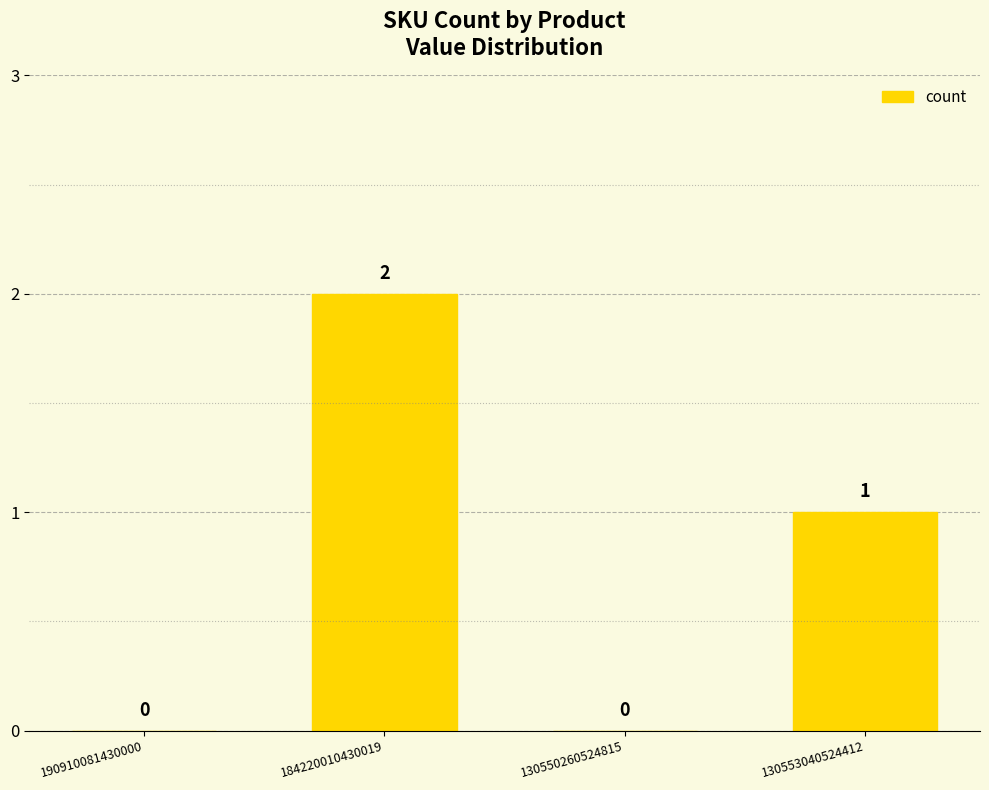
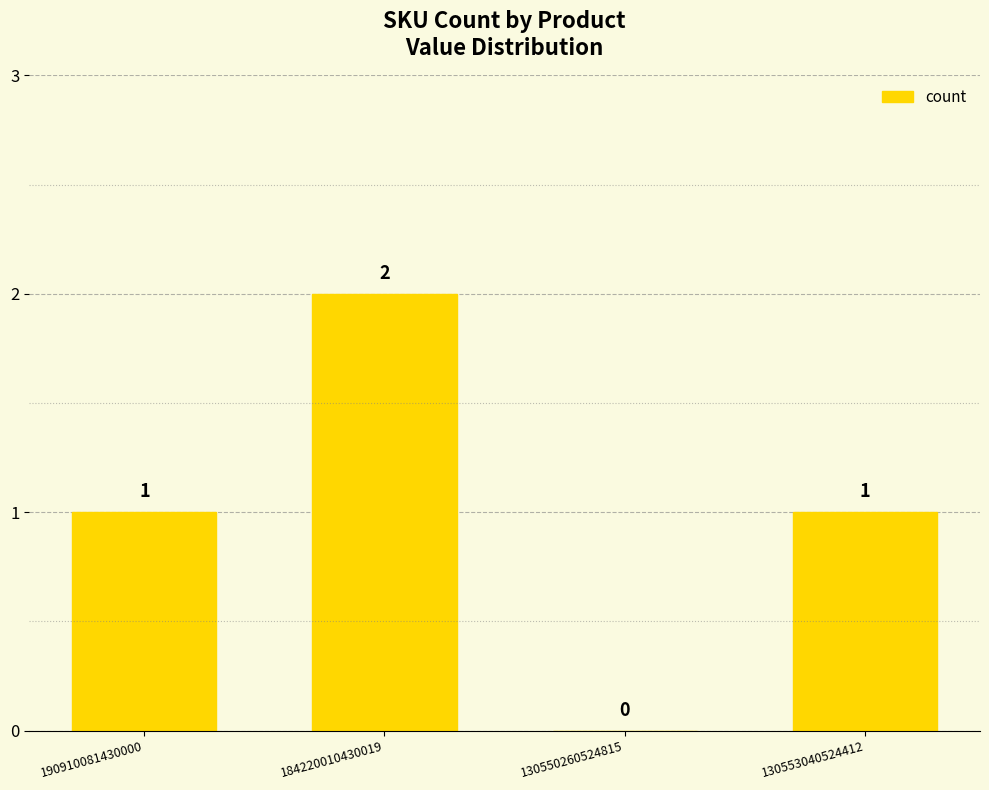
  {
-   "190910081430000": 0,
+   "190910081430000": 1,
    "184220010430019": 2,
    "130550260524815": 0,
    "130553040524412": 1
  }
